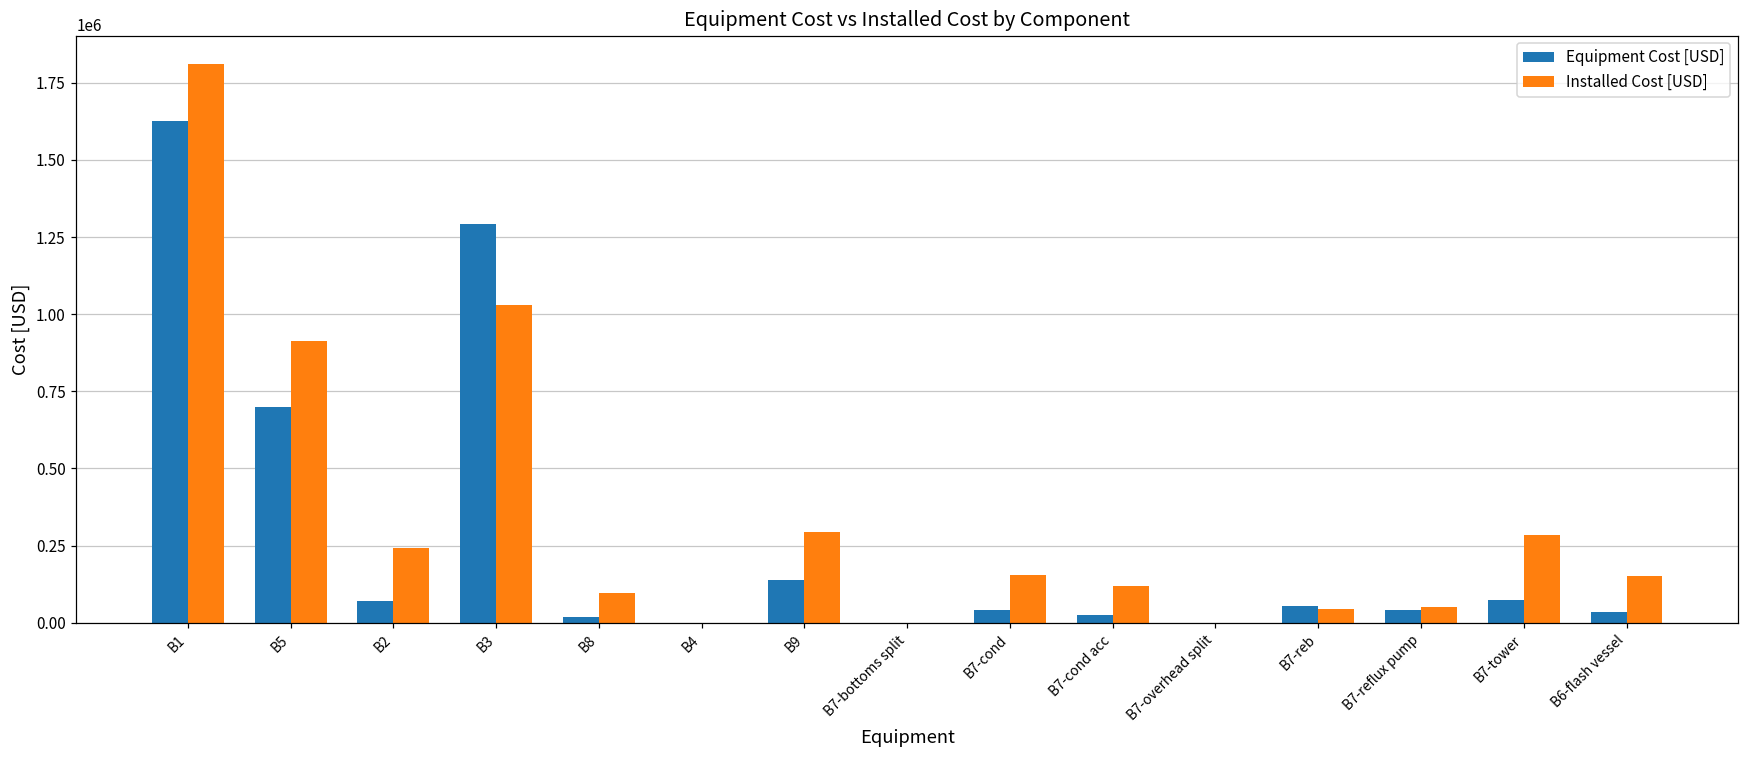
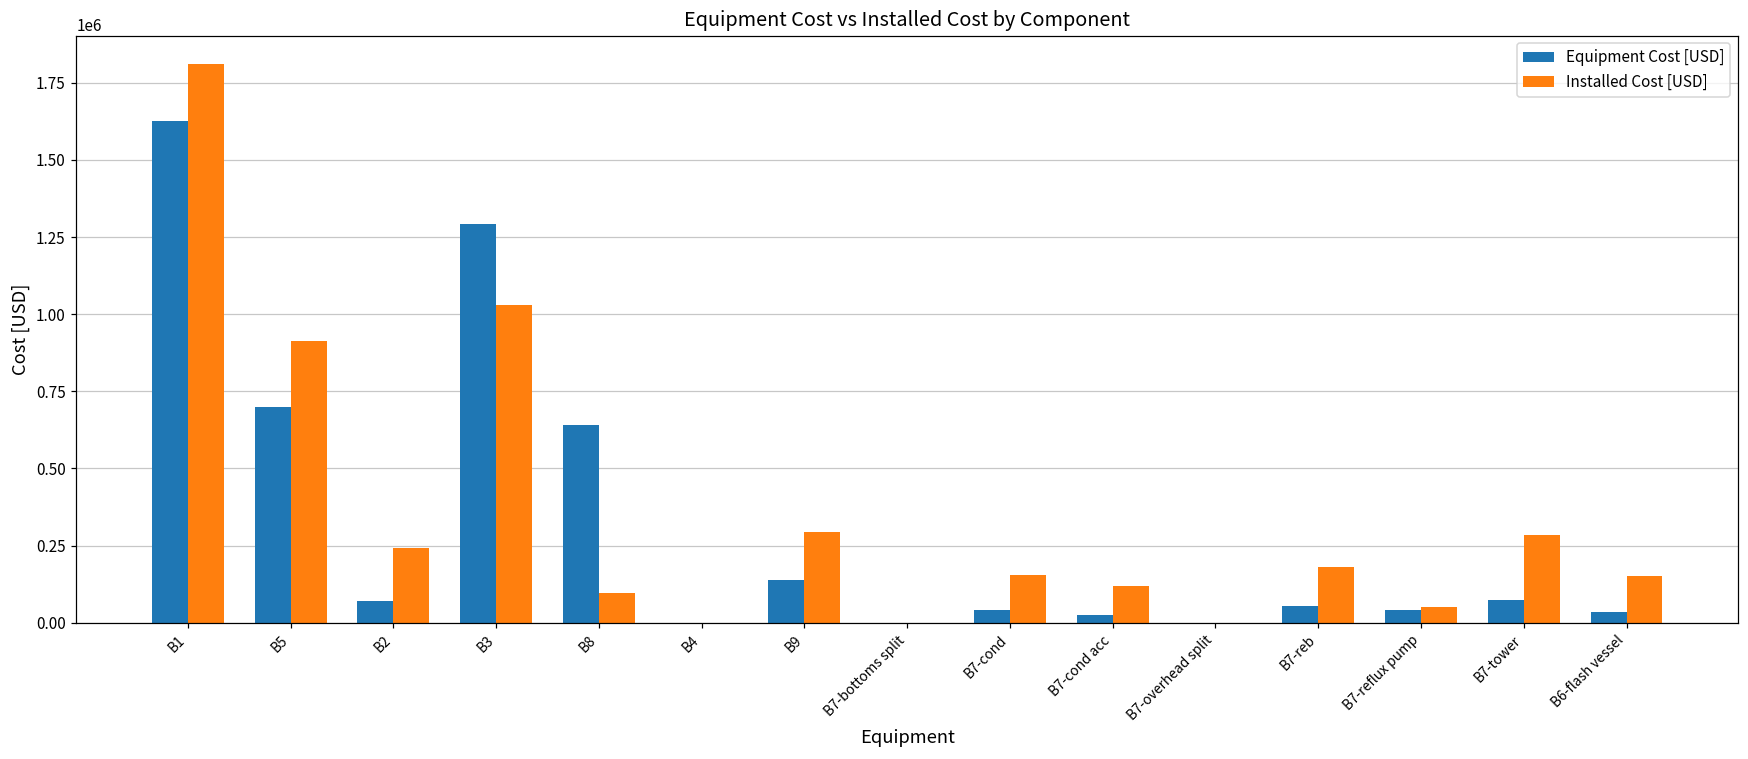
  {
    "Equipment Cost [USD]": {
      "B1": 1630000,
      "B5": 700000,
      "B2": 70000,
      "B3": 1290000,
-     "B8": 20000,
+     "B8": 640000,
      "B4": 0,
      "B9": 140000,
      "B7-bottoms split": 0,
      "B7-cond": 40000,
      "B7-cond acc": 20000,
      "B7-overhead split": 0,
      "B7-reb": 50000,
      "B7-reflux pump": 40000,
      "B7-tower": 70000,
      "B6-flash vessel": 30000
    },
    "Installed Cost [USD]": {
      "B1": 1810000,
      "B5": 910000,
      "B2": 240000,
      "B3": 1030000,
      "B8": 100000,
      "B4": 0,
      "B9": 290000,
      "B7-bottoms split": 0,
      "B7-cond": 150000,
      "B7-cond acc": 120000,
      "B7-overhead split": 0,
-     "B7-reb": 50000,
+     "B7-reb": 180000,
      "B7-reflux pump": 50000,
      "B7-tower": 280000,
      "B6-flash vessel": 150000
    }
  }
